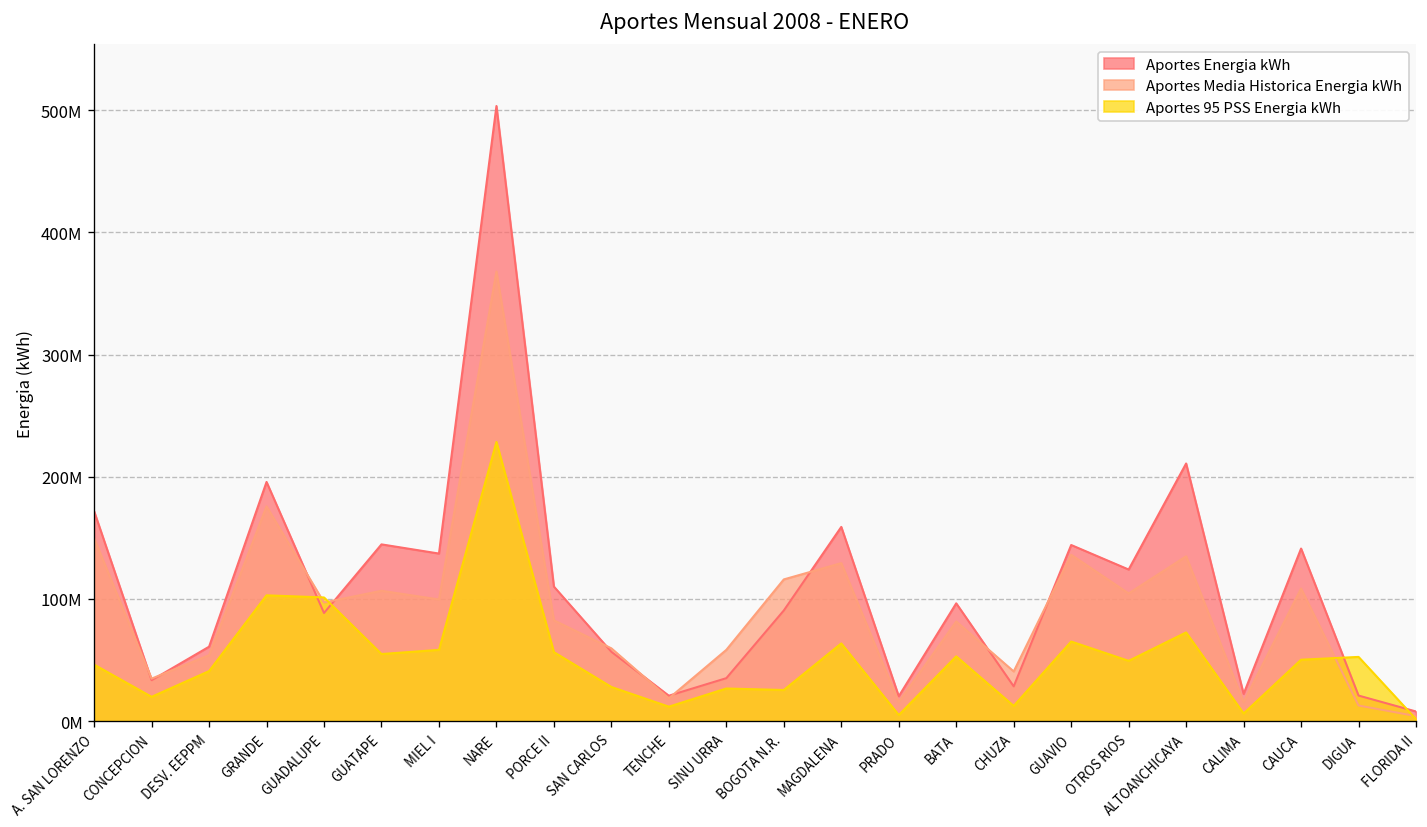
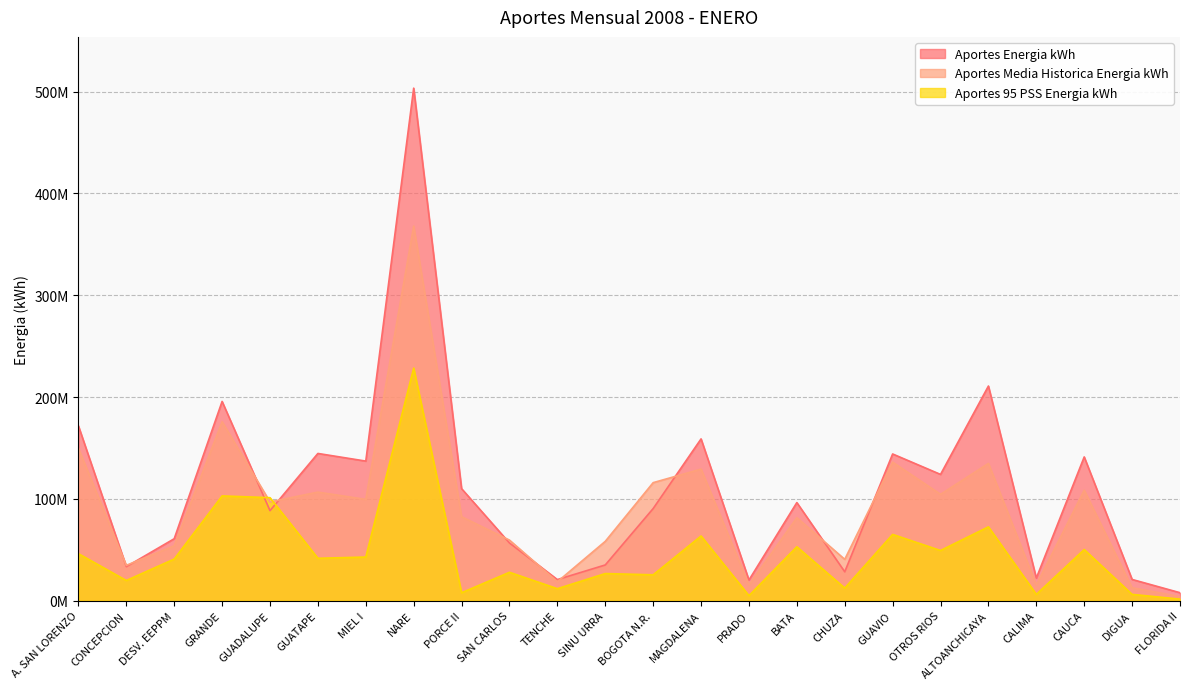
  {
    "Aportes 95 PSS Energia kWh": {
      "A. SAN LORENZO": 46000000,
      "CONCEPCION": 20000000,
      "DESV. EEPPM": 41000000,
      "GRANDE": 103000000,
      "GUADALUPE": 101000000,
-     "GUATAPE": 55000000,
-     "MIEL I": 58000000,
+     "GUATAPE": 42000000,
+     "MIEL I": 43000000,
      "NARE": 228000000,
-     "PORCE II": 56000000,
+     "PORCE II": 8000000,
      "SAN CARLOS": 28000000,
      "TENCHE": 12000000,
      "SINU URRA": 27000000,
      "BOGOTA N.R.": 25000000,
      "MAGDALENA": 64000000,
      "PRADO": 5000000,
      "BATA": 53000000,
      "CHUZA": 12000000,
      "GUAVIO": 65000000,
      "OTROS RIOS": 49000000,
      "ALTOANCHICAYA": 73000000,
      "CALIMA": 6000000,
      "CAUCA": 50000000,
-     "DIGUA": 53000000
+     "DIGUA": 6000000
    }
  }
